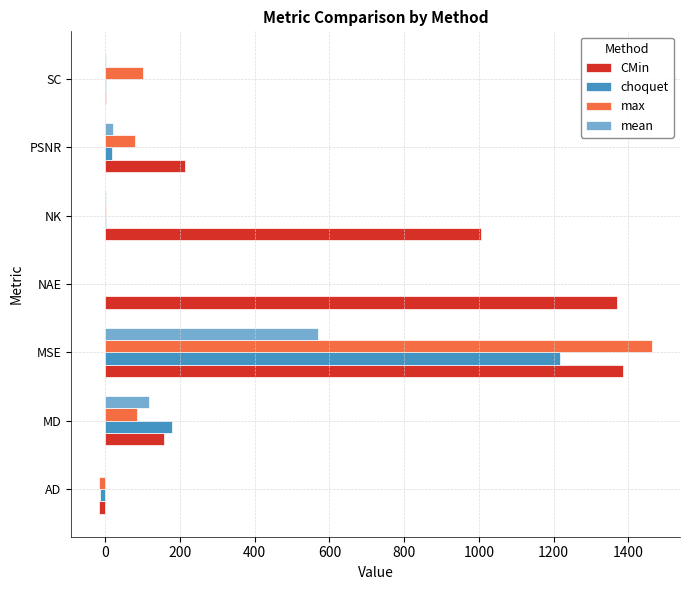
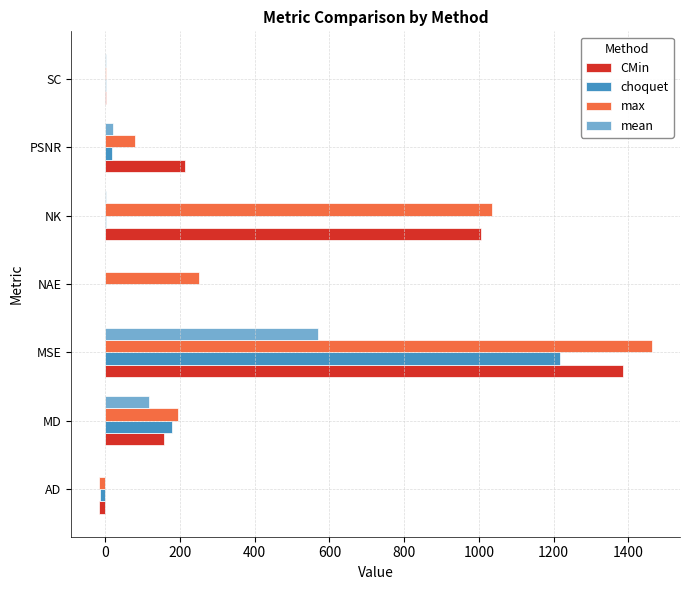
  {
    "CMin": {
      "PSNR": 210,
      "NK": 1010,
-     "NAE": 1370,
+     "NAE": 0,
      "MSE": 1390,
      "MD": 160,
      "AD": -20
    },
    "max": {
-     "SC": 100,
+     "SC": 0,
      "PSNR": 80,
-     "NK": 0,
-     "NAE": 0,
+     "NK": 1030,
+     "NAE": 250,
      "MSE": 1460,
-     "MD": 80,
+     "MD": 190,
      "AD": -20
    }
  }
